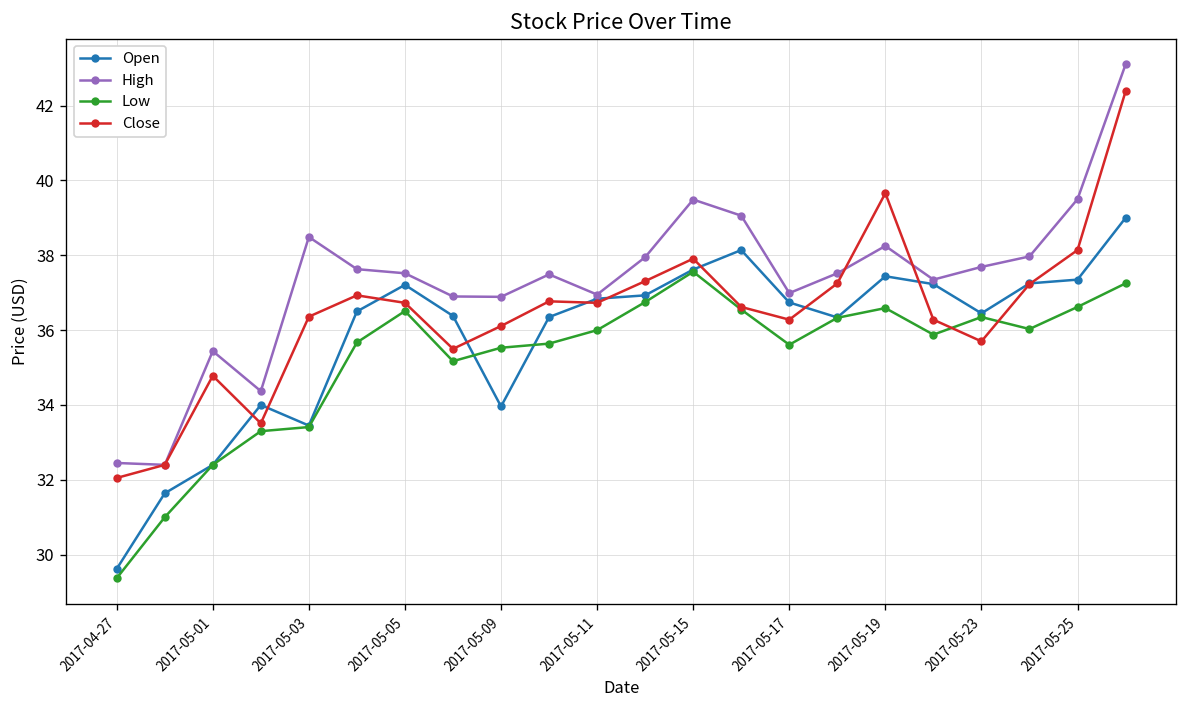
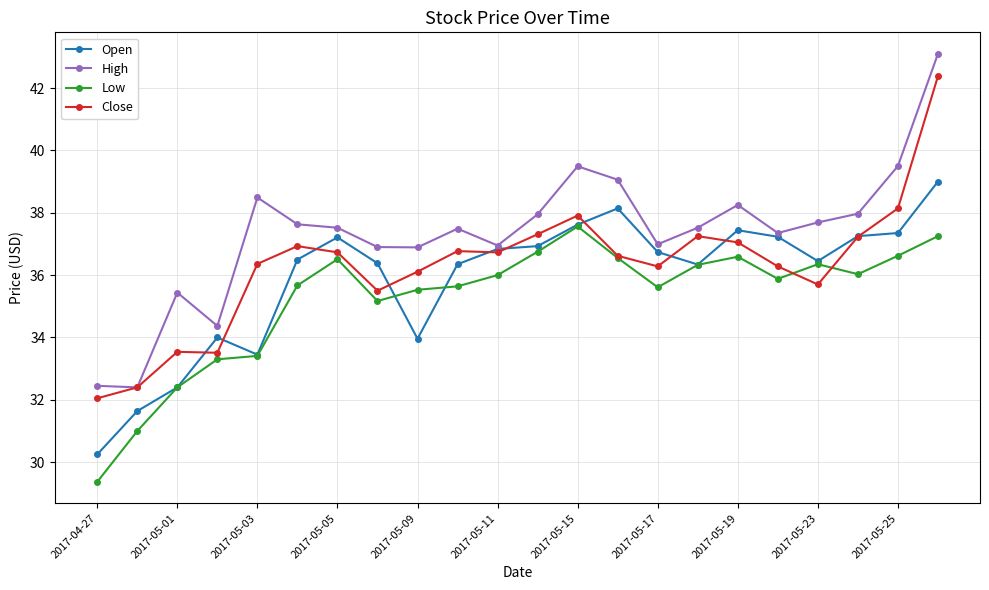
  {
    "Open": {
-     "2017-04-27": 29.6,
+     "2017-04-27": 30.3,
      "2017-05-05": 37.2,
      "2017-05-09": 34.0,
      "2017-05-11": 36.8,
      "2017-05-17": 36.7,
      "2017-05-19": 37.4,
      "2017-05-23": 36.5,
      "2017-05-25": 37.4
    },
    "High": {
      "2017-04-27": 32.5,
      "2017-05-01": 35.4,
      "2017-05-03": 38.5,
      "2017-05-05": 37.5,
      "2017-05-09": 36.9,
      "2017-05-11": 37.0,
      "2017-05-15": 39.5,
      "2017-05-17": 37.0,
      "2017-05-19": 38.3,
      "2017-05-23": 37.7,
      "2017-05-25": 39.5
    },
    "Low": {
      "2017-04-27": 29.4,
      "2017-05-05": 36.5,
      "2017-05-09": 35.5,
      "2017-05-11": 36.0,
      "2017-05-17": 35.6,
      "2017-05-19": 36.6,
      "2017-05-23": 36.4,
      "2017-05-25": 36.6
    },
    "Close": {
      "2017-04-27": 32.1,
-     "2017-05-01": 34.8,
+     "2017-05-01": 33.5,
      "2017-05-03": 36.4,
      "2017-05-05": 36.7,
      "2017-05-09": 36.1,
      "2017-05-11": 36.7,
      "2017-05-15": 37.9,
      "2017-05-17": 36.3,
-     "2017-05-19": 39.7,
+     "2017-05-19": 37.1,
      "2017-05-23": 35.7,
      "2017-05-25": 38.1
    }
  }
